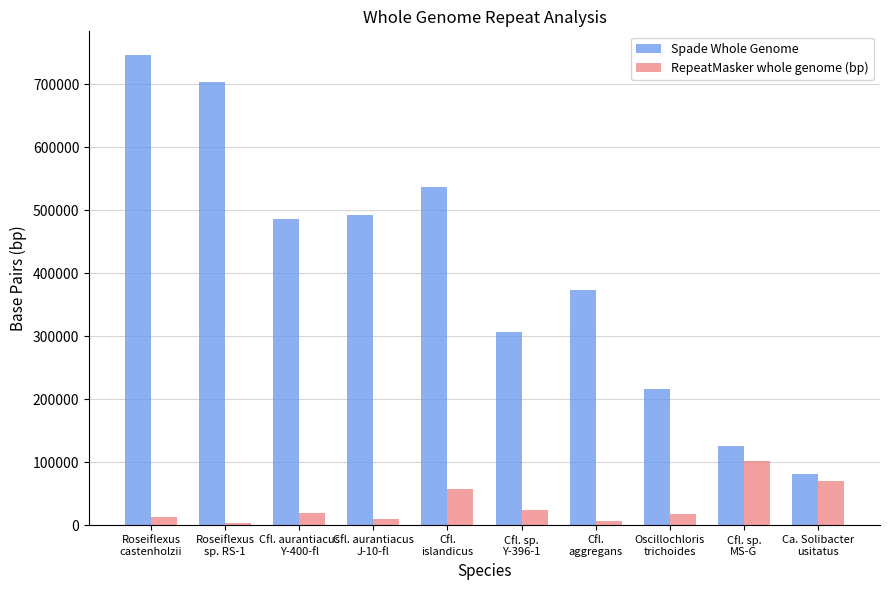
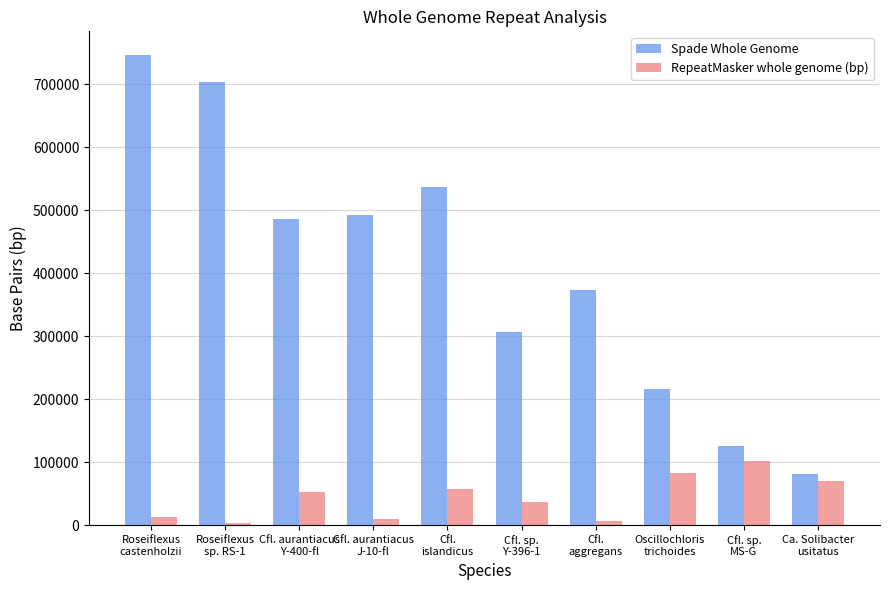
  {
    "Spade Whole Genome": {
      "Roseiflexus castenholzii": 750000,
      "Roseiflexus sp. RS-1": 700000,
      "Cfl. aurantiacus Y-400-fl": 490000,
      "Cfl. aurantiacus J-10-fl": 490000,
      "Cfl. islandicus": 540000,
      "Cfl. sp. Y-396-1": 310000,
      "Cfl. aggregans": 370000,
      "Oscillochloris trichoides": 220000,
      "Cfl. sp. MS-G": 130000,
      "Ca. Solibacter usitatus": 80000
    },
    "RepeatMasker whole genome (bp)": {
      "Roseiflexus castenholzii": 10000,
-     "Cfl. aurantiacus Y-400-fl": 20000,
+     "Cfl. aurantiacus Y-400-fl": 50000,
      "Cfl. aurantiacus J-10-fl": 10000,
      "Cfl. islandicus": 60000,
-     "Cfl. sp. Y-396-1": 20000,
+     "Cfl. sp. Y-396-1": 40000,
      "Cfl. aggregans": 10000,
-     "Oscillochloris trichoides": 20000,
+     "Oscillochloris trichoides": 80000,
      "Cfl. sp. MS-G": 100000,
      "Ca. Solibacter usitatus": 70000
    }
  }
